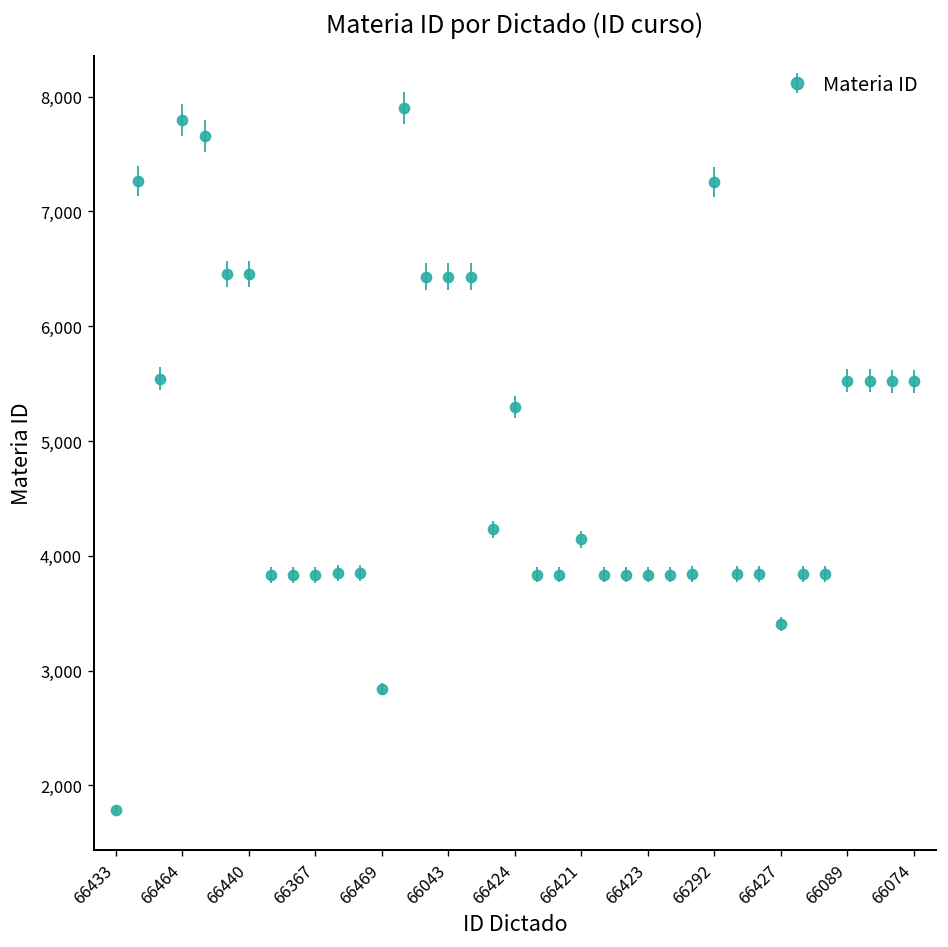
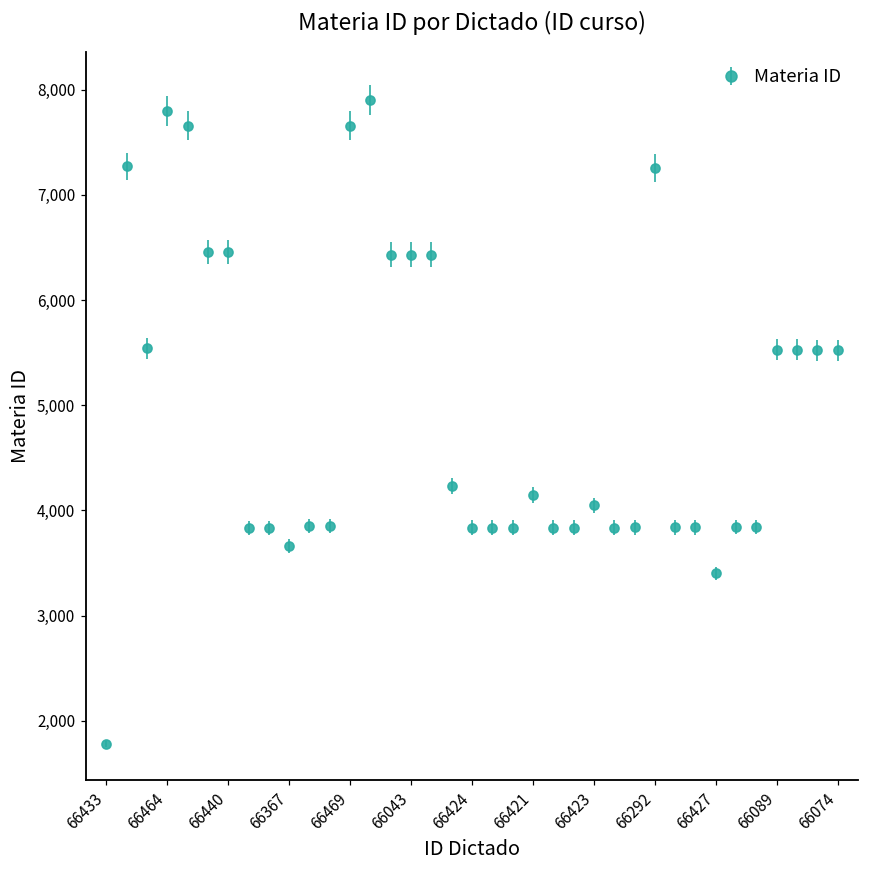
  {
    "66433": "1,800",
    "66464": "7,800",
    "66440": "6,500",
-   "66367": "3,800",
-   "66469": "2,800",
+   "66367": "3,700",
+   "66469": "7,700",
    "66043": "6,400",
-   "66424": "5,300",
+   "66424": "3,800",
    "66421": "4,100",
-   "66423": "3,800",
+   "66423": "4,000",
    "66292": "7,300",
    "66427": "3,400",
    "66089": "5,500",
    "66074": "5,500"
  }
